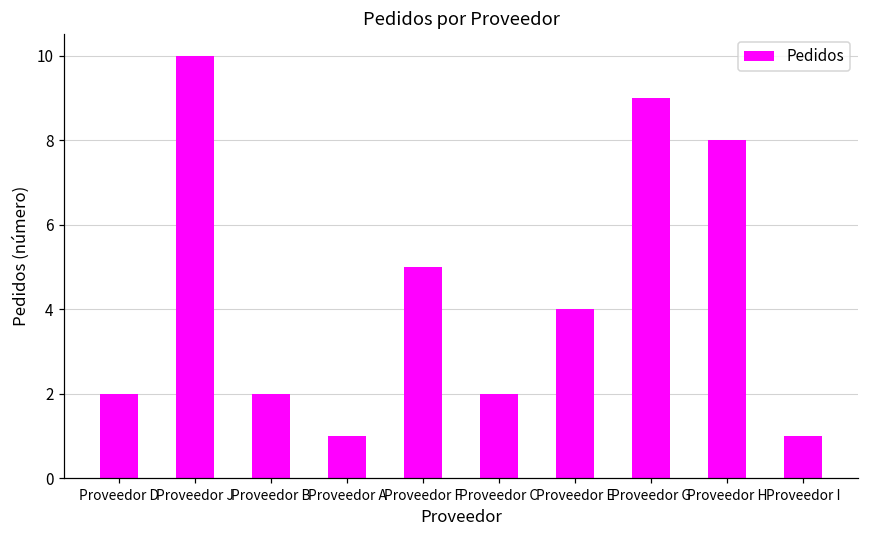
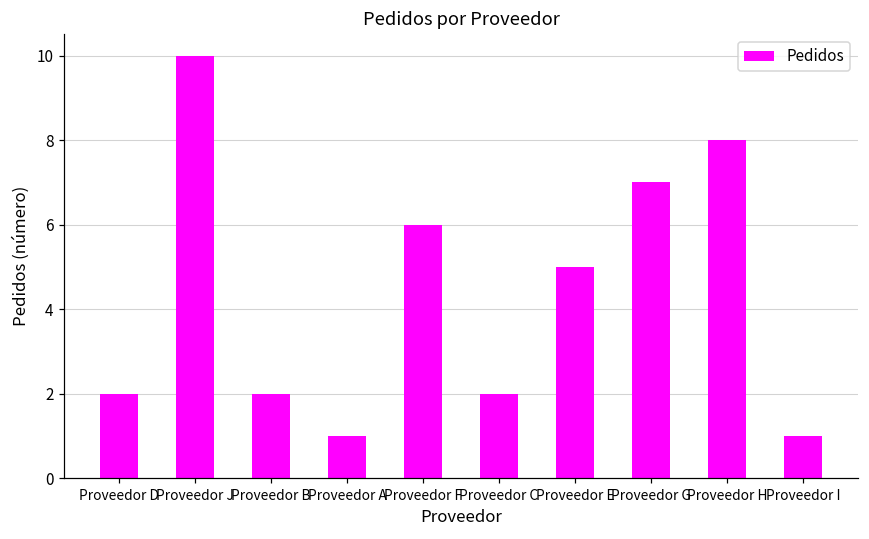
  {
    "Proveedor D": 2,
    "Proveedor J": 10,
    "Proveedor B": 2,
    "Proveedor A": 1,
-   "Proveedor F": 5,
+   "Proveedor F": 6,
    "Proveedor C": 2,
-   "Proveedor E": 4,
-   "Proveedor G": 9,
+   "Proveedor E": 5,
+   "Proveedor G": 7,
    "Proveedor H": 8,
    "Proveedor I": 1
  }
